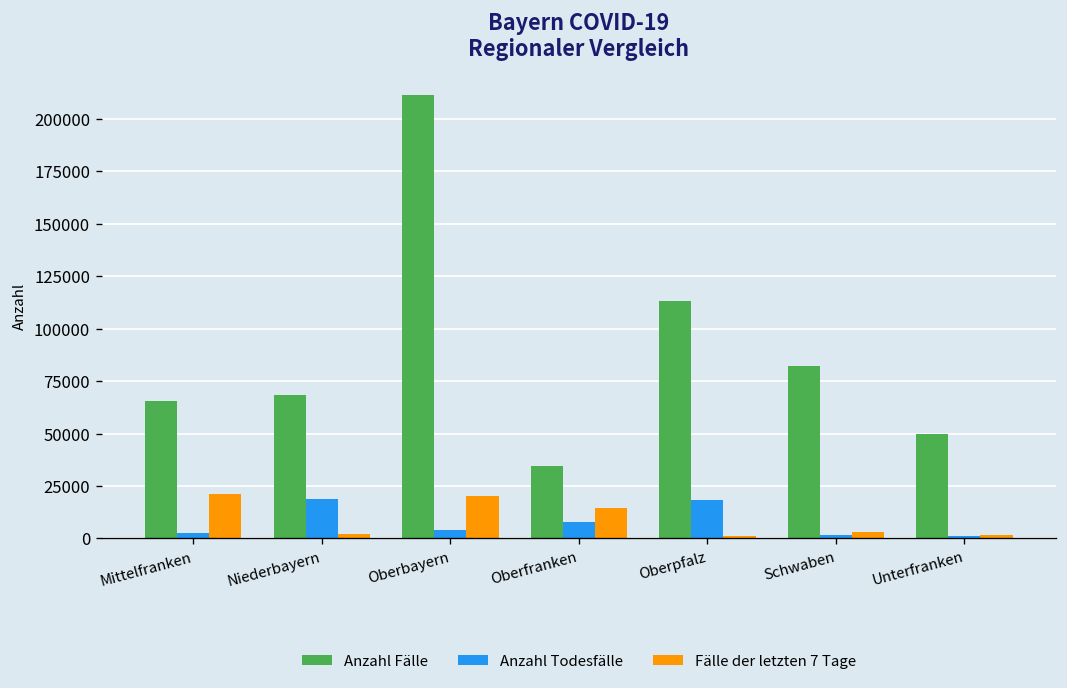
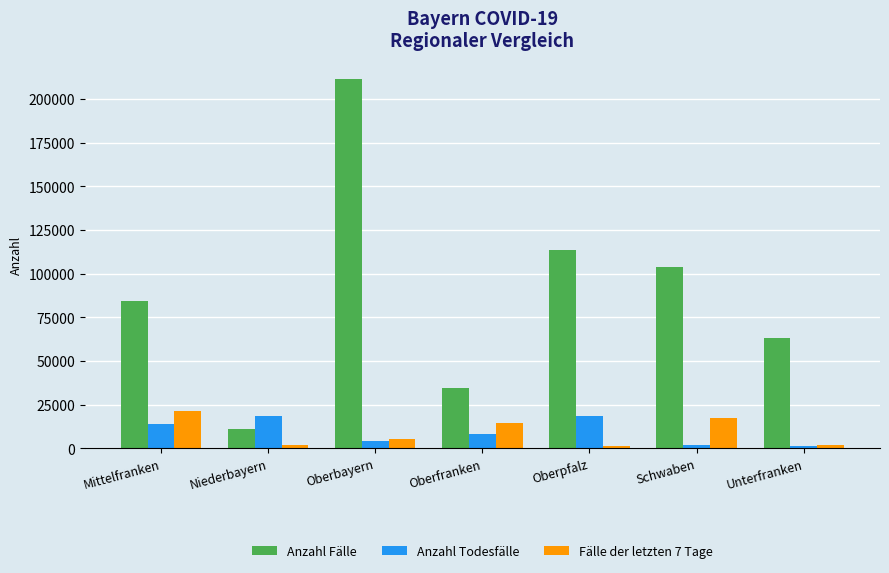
  {
    "Anzahl Fälle": {
-     "Mittelfranken": 65000,
-     "Niederbayern": 68000,
+     "Mittelfranken": 84000,
+     "Niederbayern": 11000,
      "Oberbayern": 212000,
      "Oberfranken": 34000,
      "Oberpfalz": 113000,
-     "Schwaben": 82000,
-     "Unterfranken": 50000
+     "Schwaben": 104000,
+     "Unterfranken": 63000
    },
    "Anzahl Todesfälle": {
-     "Mittelfranken": 2000,
+     "Mittelfranken": 14000,
      "Niederbayern": 19000,
      "Oberbayern": 4000,
      "Oberfranken": 8000,
      "Oberpfalz": 18000,
      "Schwaben": 2000
    },
    "Fälle der letzten 7 Tage": {
      "Mittelfranken": 21000,
      "Niederbayern": 2000,
-     "Oberbayern": 20000,
+     "Oberbayern": 5000,
      "Oberfranken": 14000,
-     "Schwaben": 3000,
+     "Schwaben": 17000,
      "Unterfranken": 2000
    }
  }
